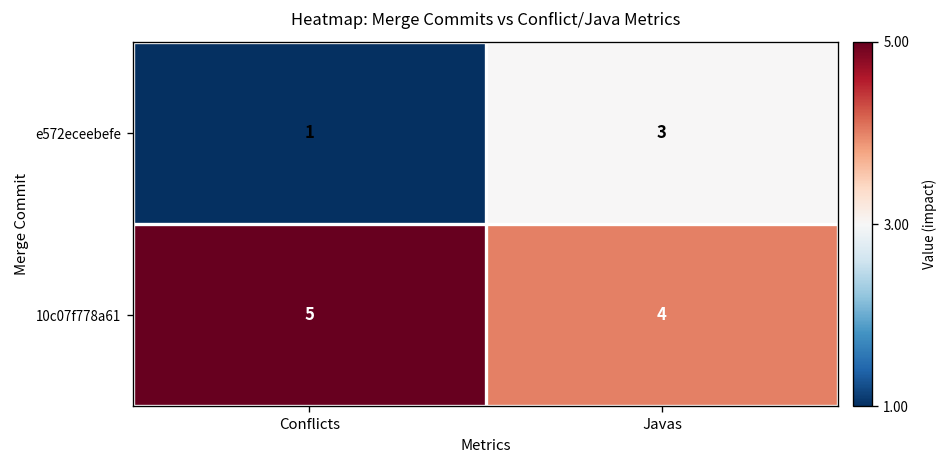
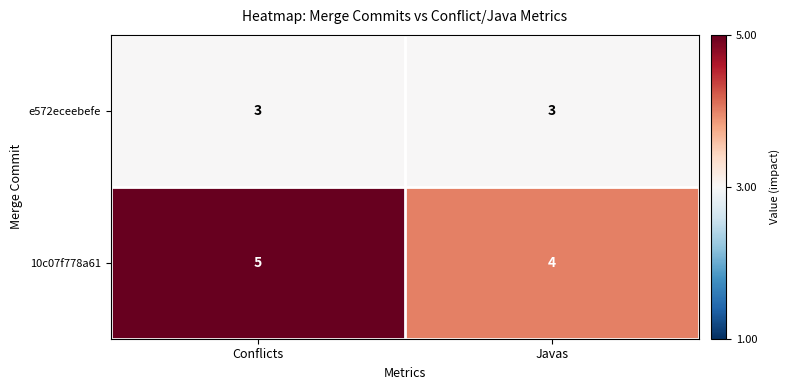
  {
    "e572eceebefe": {
-     "Conflicts": 1,
+     "Conflicts": 3,
      "Javas": 3
    },
    "10c07f778a61": {
      "Conflicts": 5,
      "Javas": 4
    }
  }
